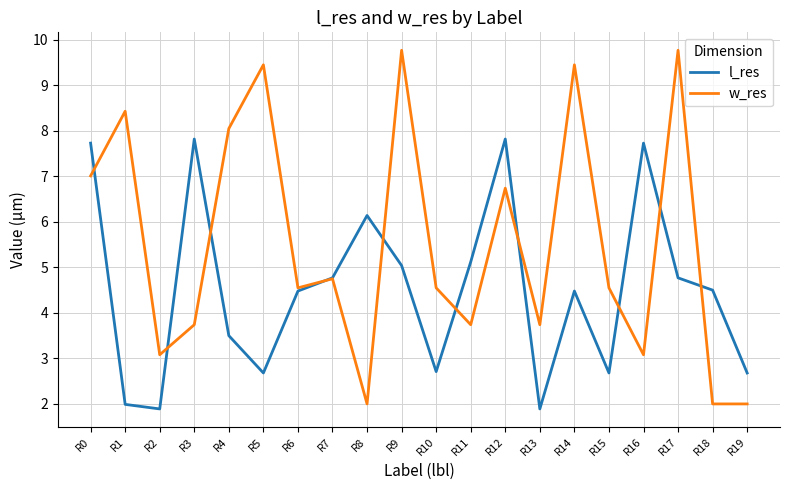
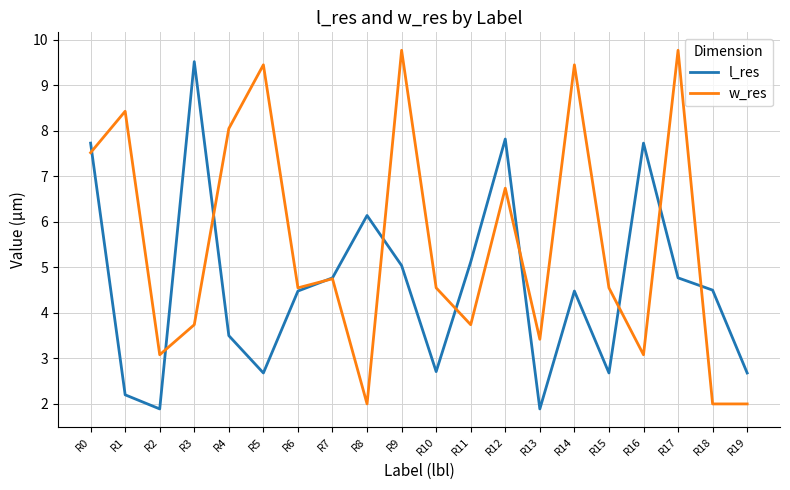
  {
    "l_res": {
      "R0": 7.7,
-     "R1": 2.0,
+     "R1": 2.2,
      "R2": 1.9,
-     "R3": 7.8,
+     "R3": 9.5,
      "R4": 3.5,
      "R5": 2.7,
      "R6": 4.5,
      "R8": 6.1,
      "R9": 5.0,
      "R10": 2.7,
      "R11": 5.1,
      "R12": 7.8,
      "R13": 1.9,
      "R14": 4.5,
      "R15": 2.7,
      "R16": 7.7,
      "R17": 4.8,
      "R18": 4.5,
      "R19": 2.7
    },
    "w_res": {
-     "R0": 7.0,
+     "R0": 7.5,
      "R1": 8.4,
      "R2": 3.1,
      "R3": 3.7,
      "R4": 8.1,
      "R5": 9.5,
      "R6": 4.6,
      "R8": 2.0,
      "R9": 9.8,
      "R10": 4.6,
      "R11": 3.7,
      "R12": 6.7,
-     "R13": 3.7,
+     "R13": 3.4,
      "R14": 9.5,
      "R15": 4.6,
      "R16": 3.1,
      "R17": 9.8,
      "R18": 2.0,
      "R19": 2.0
    }
  }
